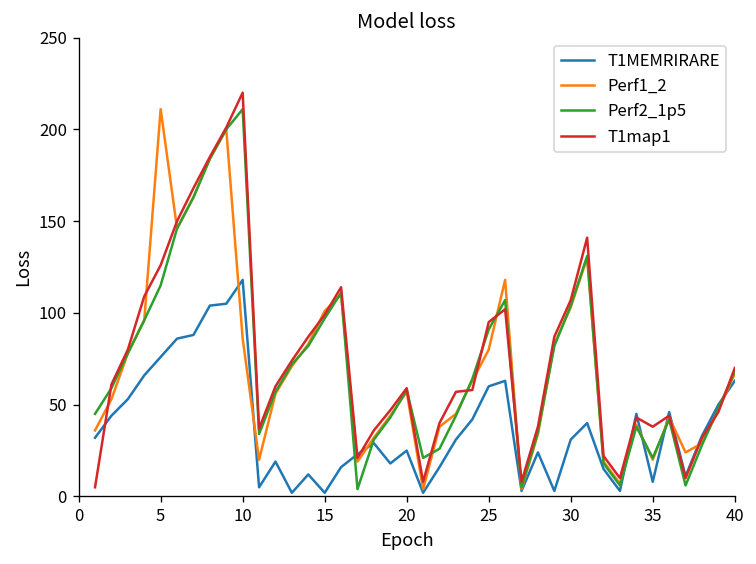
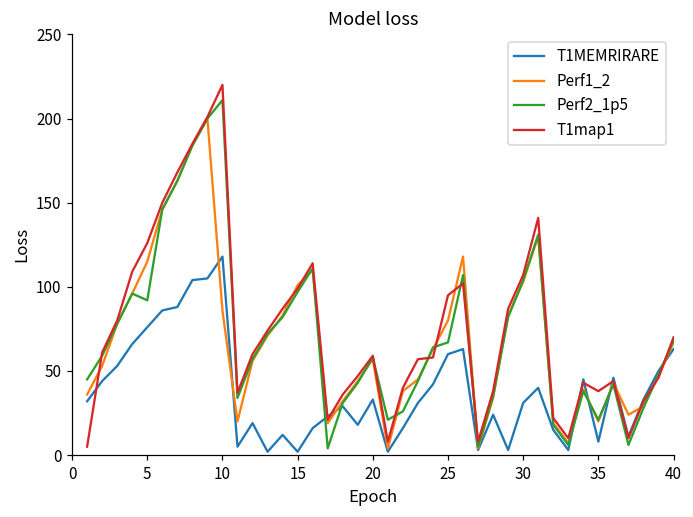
  {
    "T1MEMRIRARE": {
      "5": 76,
      "10": 118,
      "15": 2,
-     "20": 25,
+     "20": 33,
      "25": 60,
      "30": 31,
      "35": 8,
      "40": 63
    },
    "Perf1_2": {
-     "5": 211,
+     "5": 115,
      "10": 86,
      "15": 101,
      "25": 80
    },
    "Perf2_1p5": {
-     "5": 115,
+     "5": 92,
      "10": 211,
      "15": 97,
-     "25": 91
+     "25": 67
    },
    "T1map1": {
      "5": 126,
      "10": 220,
      "15": 99,
      "25": 95,
      "30": 107,
      "35": 38,
      "40": 70
    }
  }
